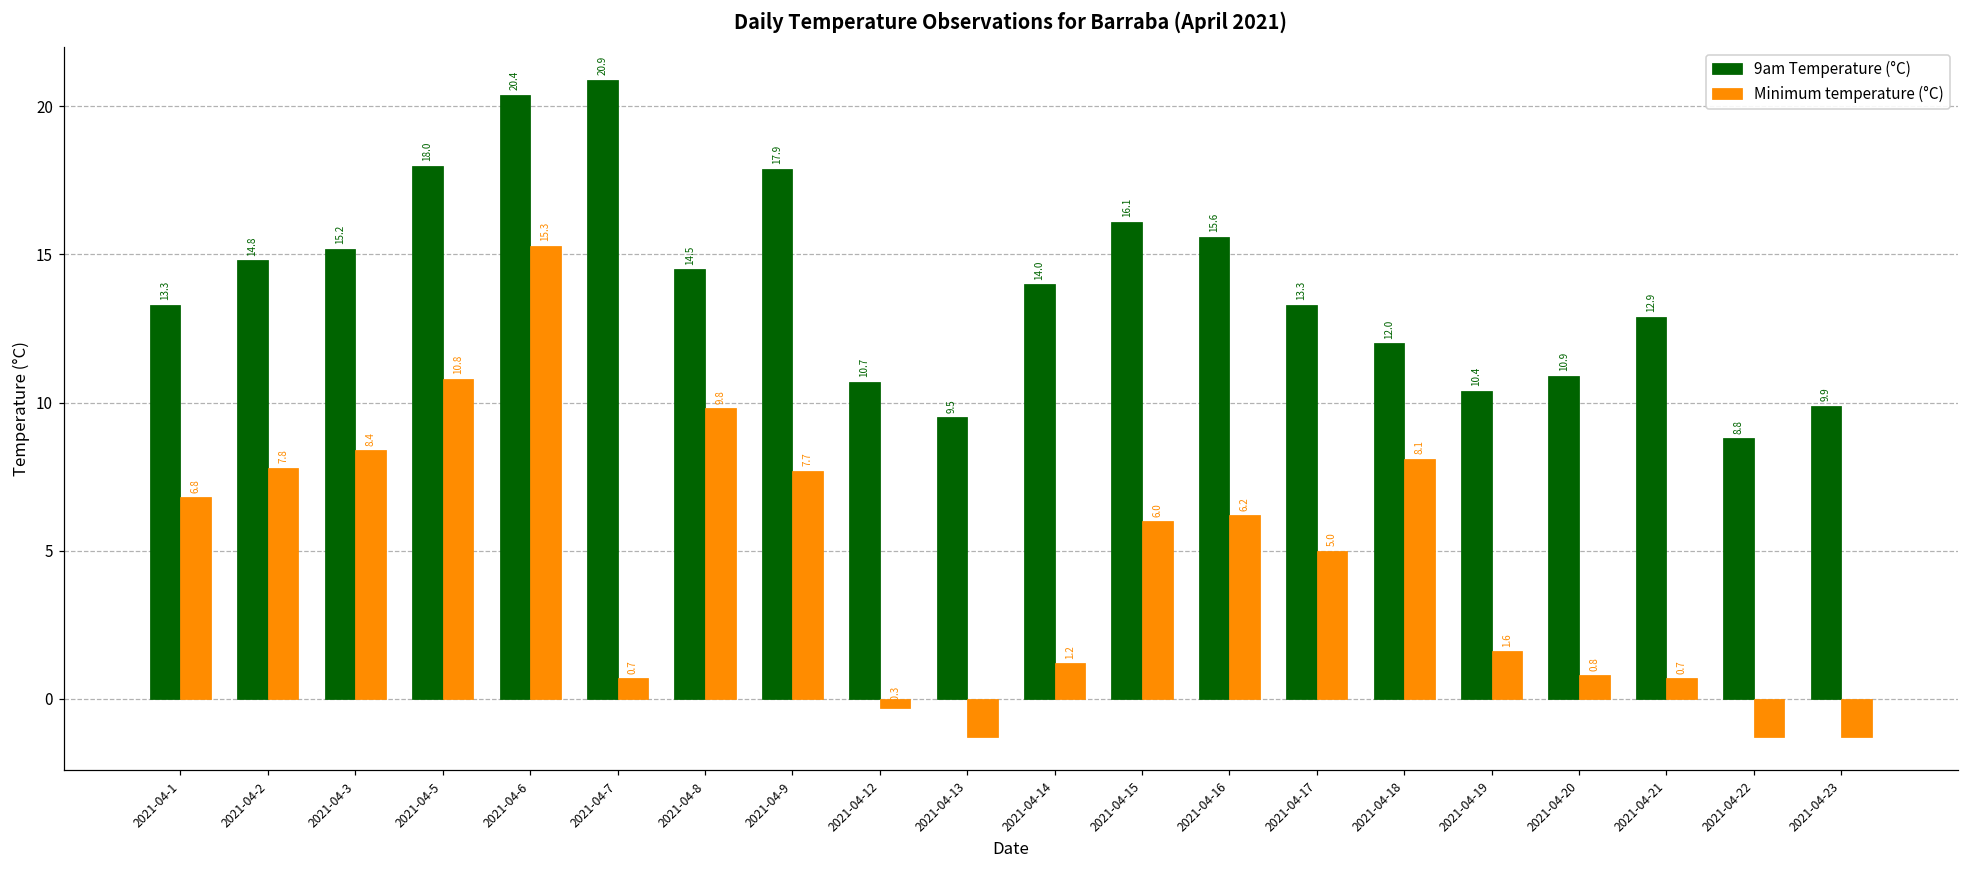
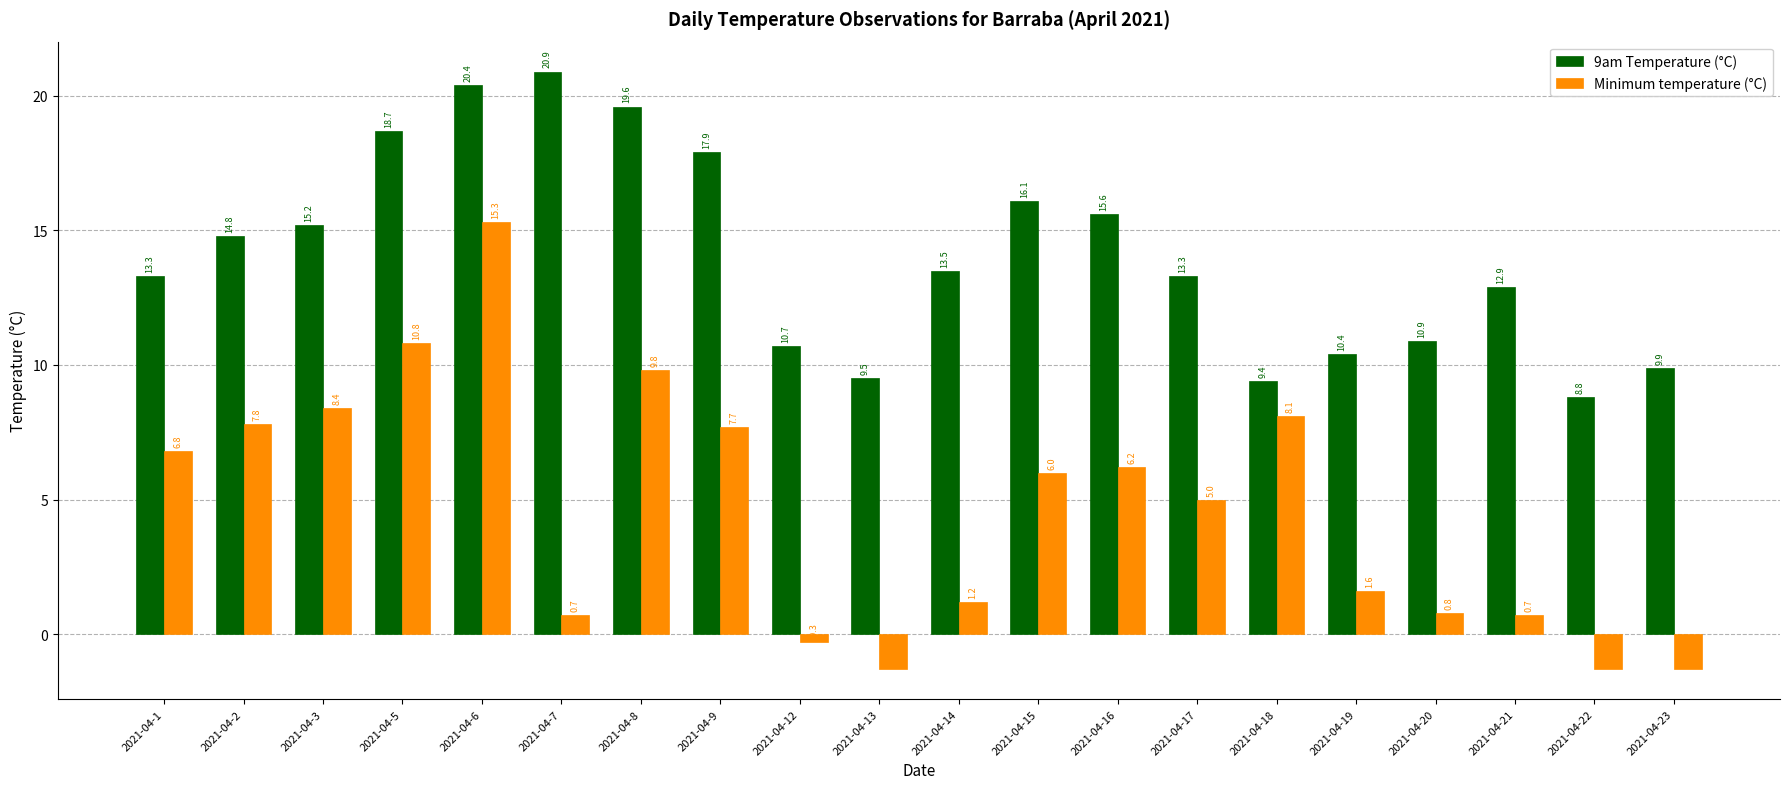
  {
    "9am Temperature (°C)": {
      "2021-04-1": 13.3,
      "2021-04-2": 14.8,
      "2021-04-3": 15.2,
-     "2021-04-5": 18.0,
+     "2021-04-5": 18.7,
      "2021-04-6": 20.4,
      "2021-04-7": 20.9,
-     "2021-04-8": 14.5,
+     "2021-04-8": 19.6,
      "2021-04-9": 17.9,
      "2021-04-12": 10.7,
      "2021-04-13": 9.5,
-     "2021-04-14": 14.0,
+     "2021-04-14": 13.5,
      "2021-04-15": 16.1,
      "2021-04-16": 15.6,
      "2021-04-17": 13.3,
-     "2021-04-18": 12.0,
+     "2021-04-18": 9.4,
      "2021-04-19": 10.4,
      "2021-04-20": 10.9,
      "2021-04-21": 12.9,
      "2021-04-22": 8.8,
      "2021-04-23": 9.9
    },
    "Minimum temperature (°C)": {
      "2021-04-1": 6.8,
      "2021-04-2": 7.8,
      "2021-04-3": 8.4,
      "2021-04-5": 10.8,
      "2021-04-6": 15.3,
      "2021-04-7": 0.7,
      "2021-04-8": 9.8,
      "2021-04-9": 7.7,
      "2021-04-12": -0.3,
      "2021-04-14": 1.2,
      "2021-04-15": 6.0,
      "2021-04-16": 6.2,
      "2021-04-17": 5.0,
      "2021-04-18": 8.1,
      "2021-04-19": 1.6,
      "2021-04-20": 0.8,
      "2021-04-21": 0.7
    }
  }
